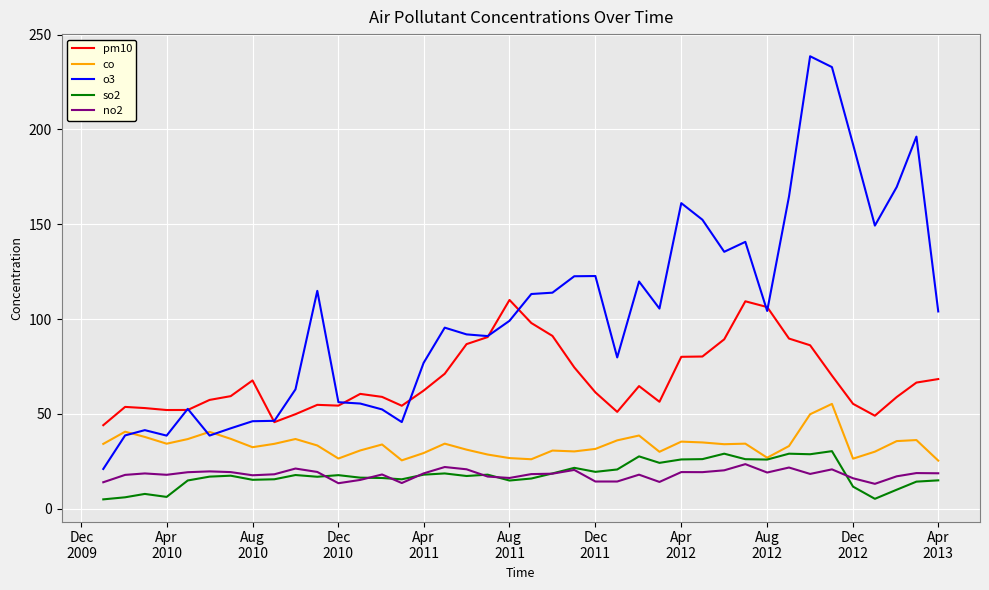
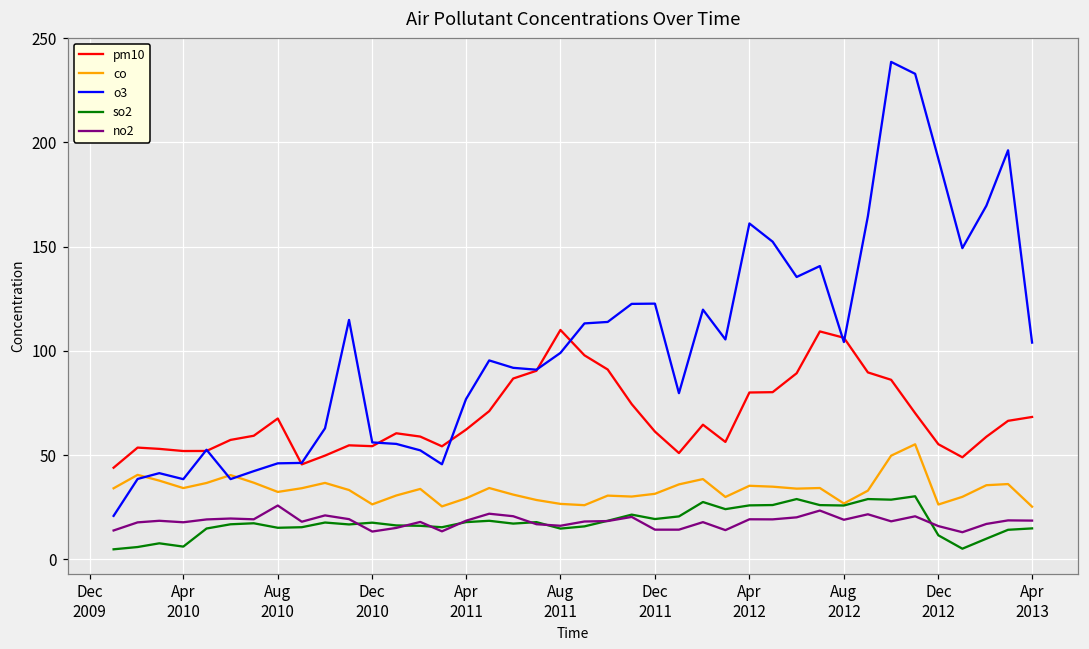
  {
    "pm10": {
      "Apr 2010": 52,
      "Aug 2010": 68,
      "Dec 2010": 54,
      "Apr 2011": 62,
      "Aug 2011": 110,
      "Dec 2011": 61,
      "Apr 2012": 80,
      "Aug 2012": 106,
      "Dec 2012": 55,
      "Apr 2013": 68
    },
    "co": {
      "Apr 2010": 34,
      "Aug 2010": 32,
      "Dec 2010": 26,
      "Apr 2011": 29,
      "Aug 2011": 27,
      "Dec 2011": 31,
      "Apr 2012": 35,
      "Dec 2012": 26,
      "Apr 2013": 25
    },
    "o3": {
      "Apr 2010": 39,
      "Aug 2010": 46,
      "Dec 2010": 56,
      "Apr 2011": 77,
      "Aug 2011": 99,
      "Dec 2011": 123,
      "Apr 2012": 161,
      "Aug 2012": 104,
      "Dec 2012": 192,
      "Apr 2013": 104
    },
    "so2": {
      "Apr 2010": 6,
      "Aug 2010": 15,
      "Dec 2010": 18,
      "Dec 2011": 19,
      "Apr 2012": 26,
      "Dec 2012": 12,
      "Apr 2013": 15
    },
    "no2": {
      "Apr 2010": 18,
-     "Aug 2010": 18,
+     "Aug 2010": 26,
      "Dec 2010": 13,
      "Dec 2011": 14,
      "Apr 2012": 19,
      "Aug 2012": 19,
      "Dec 2012": 16,
      "Apr 2013": 19
    }
  }
